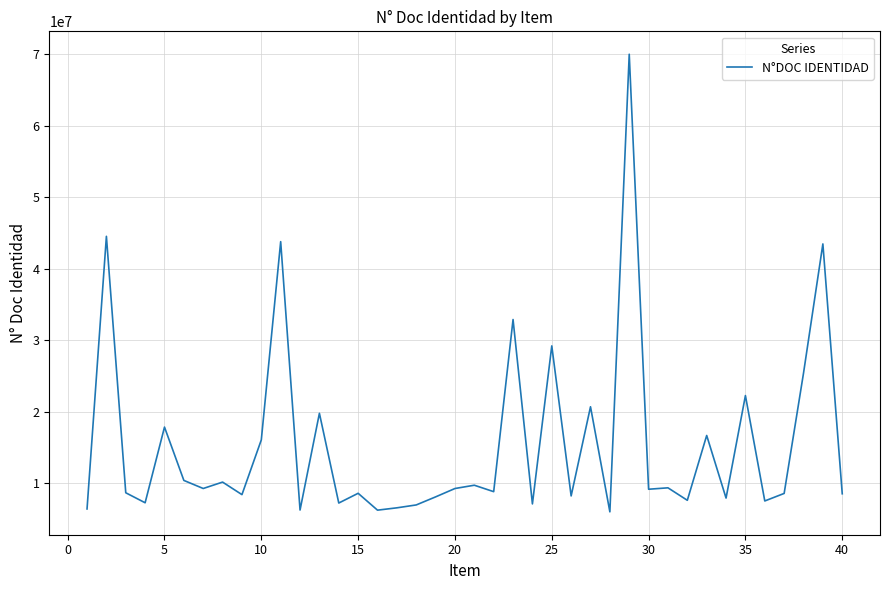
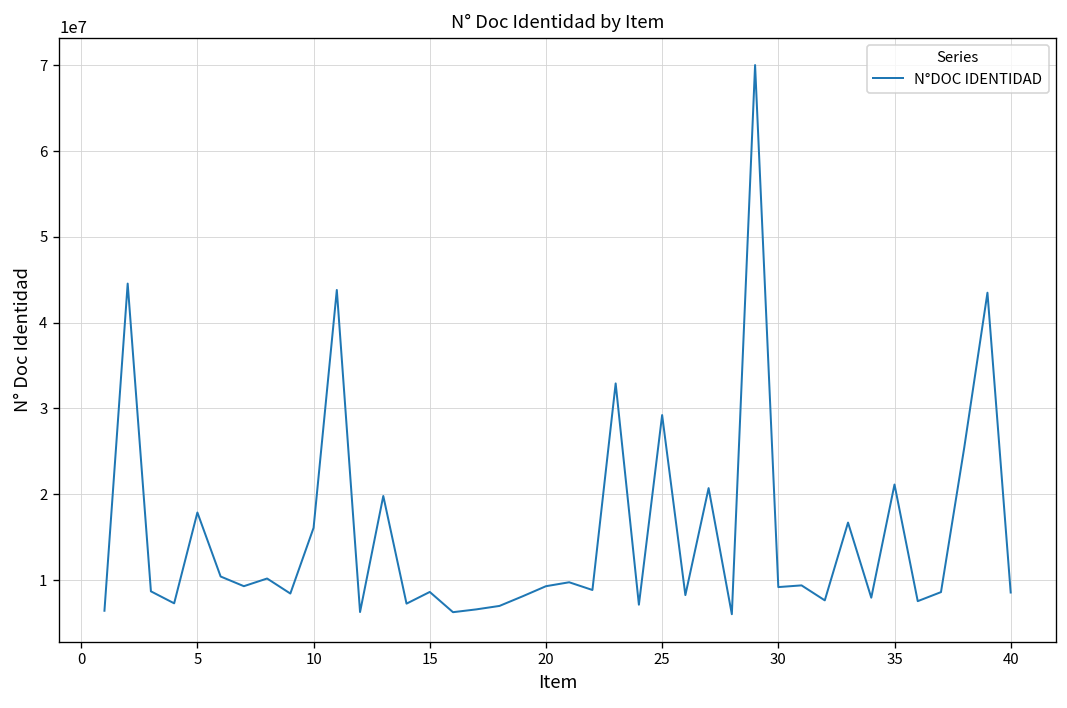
  {
    "5": 18000000,
    "10": 16000000,
    "15": 9000000,
    "20": 9000000,
    "25": 29000000,
    "30": 9000000,
-   "35": 22000000,
+   "35": 21000000,
    "40": 9000000
  }
